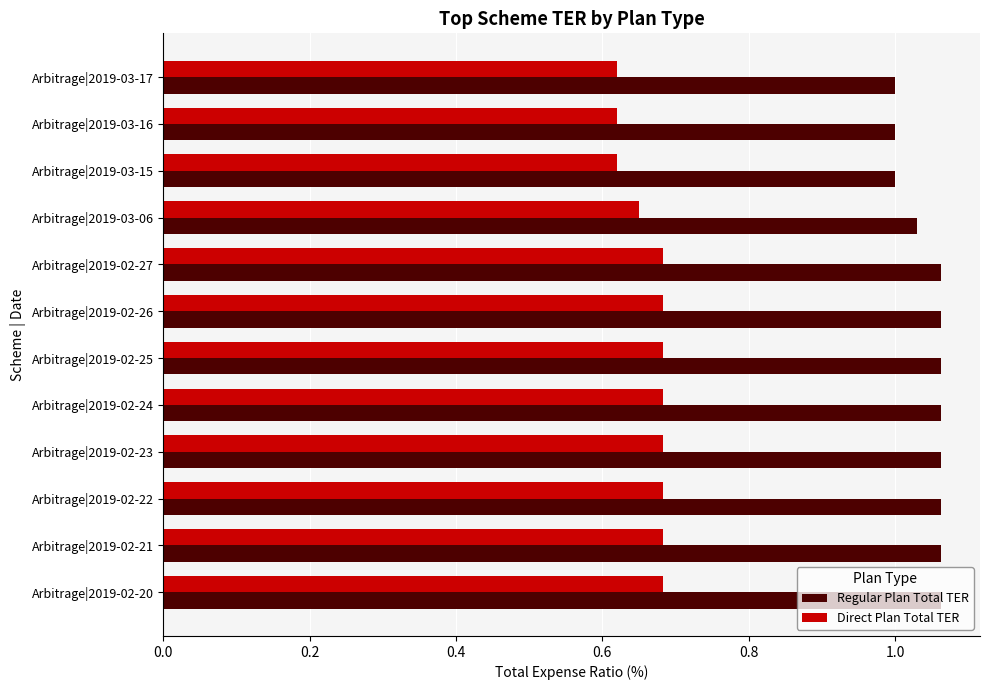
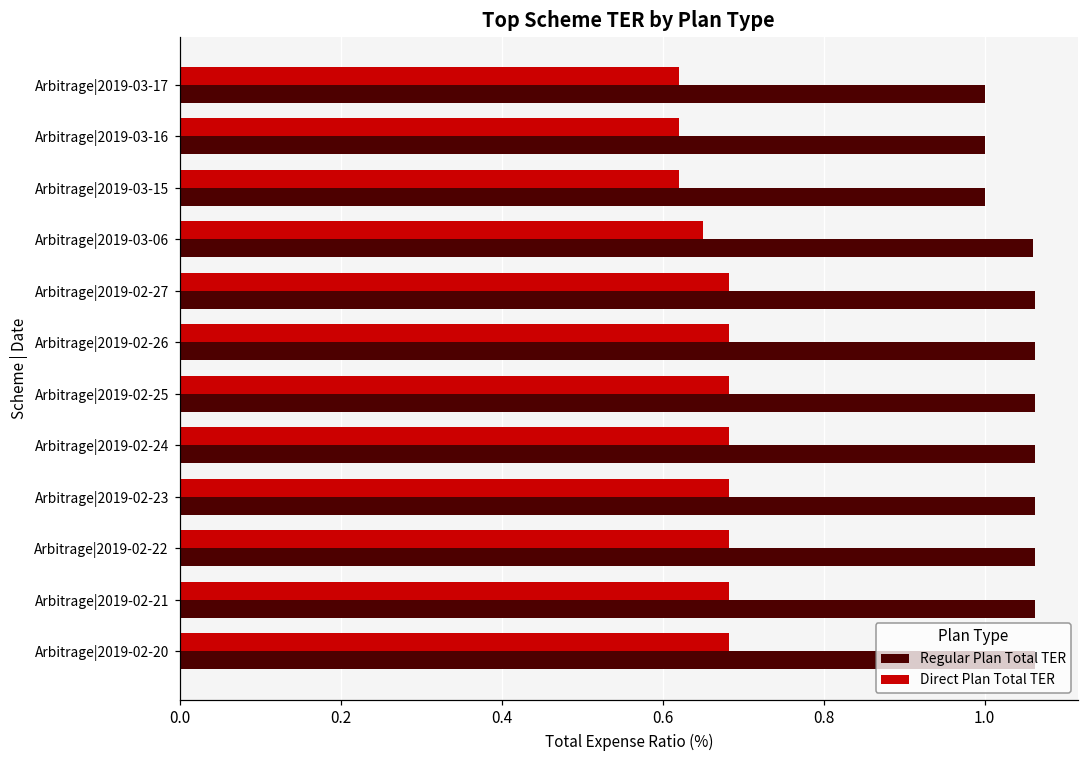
  {
    "Regular Plan Total TER": {
      "Arbitrage|2019-03-17": 1.00,
      "Arbitrage|2019-03-16": 1.00,
      "Arbitrage|2019-03-15": 1.00,
-     "Arbitrage|2019-03-06": 1.03,
+     "Arbitrage|2019-03-06": 1.06,
      "Arbitrage|2019-02-27": 1.06,
      "Arbitrage|2019-02-26": 1.06,
      "Arbitrage|2019-02-25": 1.06,
      "Arbitrage|2019-02-24": 1.06,
      "Arbitrage|2019-02-23": 1.06,
      "Arbitrage|2019-02-22": 1.06,
      "Arbitrage|2019-02-21": 1.06
    },
    "Direct Plan Total TER": {
      "Arbitrage|2019-03-17": 0.62,
      "Arbitrage|2019-03-16": 0.62,
      "Arbitrage|2019-03-15": 0.62,
      "Arbitrage|2019-03-06": 0.65,
      "Arbitrage|2019-02-27": 0.68,
      "Arbitrage|2019-02-26": 0.68,
      "Arbitrage|2019-02-25": 0.68,
      "Arbitrage|2019-02-24": 0.68,
      "Arbitrage|2019-02-23": 0.68,
      "Arbitrage|2019-02-22": 0.68,
      "Arbitrage|2019-02-21": 0.68,
      "Arbitrage|2019-02-20": 0.68
    }
  }
